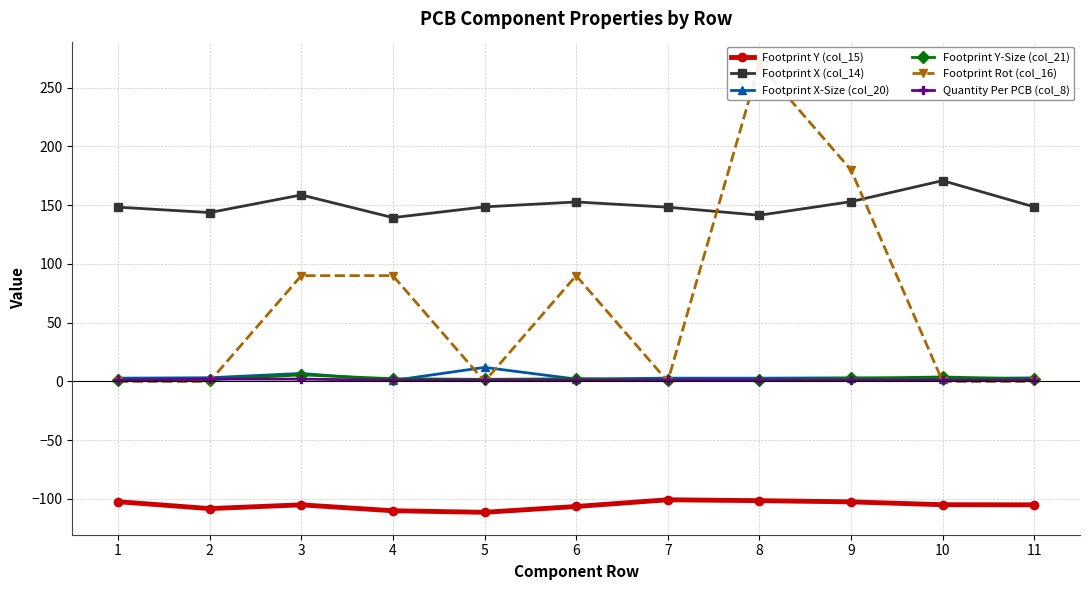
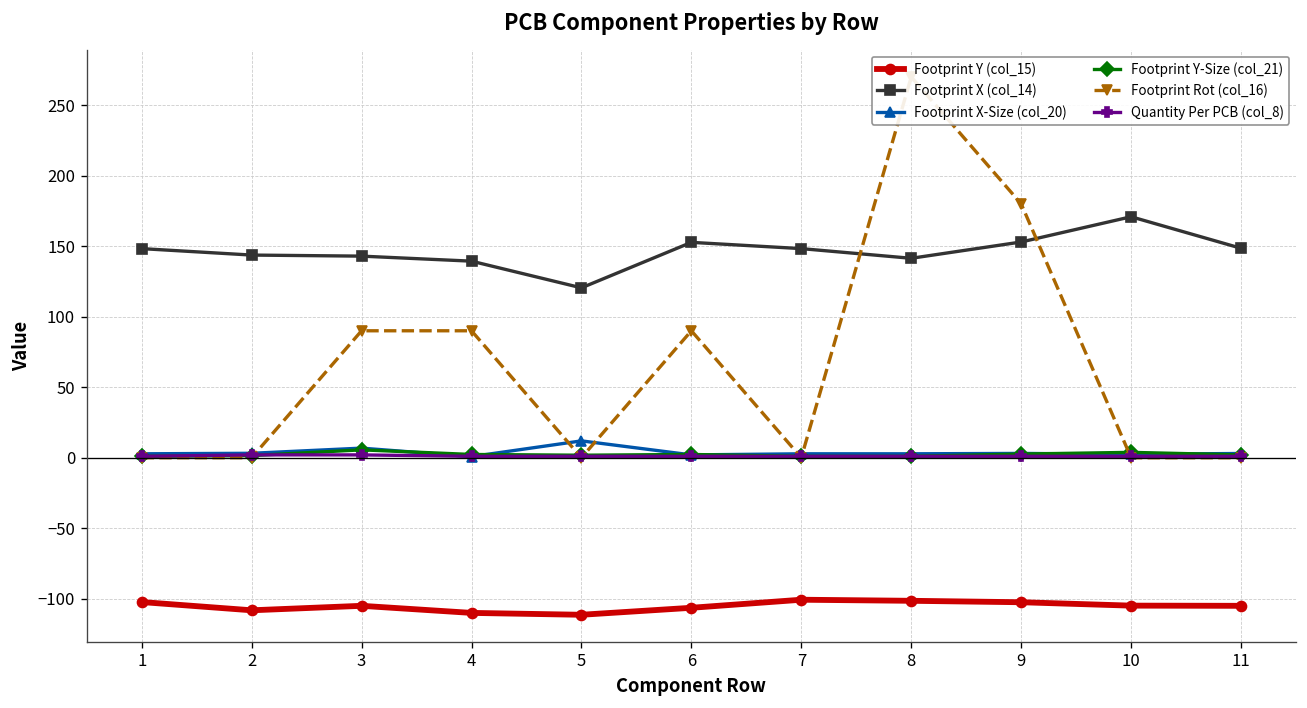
  {
    "Footprint Y (col_15)": {
      "1": -102,
      "2": -108,
      "3": -105,
      "4": -110,
      "5": -111,
      "6": -106,
      "7": -101,
      "8": -101,
      "9": -102,
      "10": -105,
      "11": -105
    },
    "Footprint X (col_14)": {
      "1": 148,
      "2": 144,
-     "3": 159,
+     "3": 143,
      "4": 139,
-     "5": 149,
+     "5": 120,
      "6": 153,
      "7": 148,
      "8": 141,
      "9": 153,
      "10": 171,
      "11": 149
    },
    "Footprint X-Size (col_20)": {
      "5": 12
    },
    "Footprint Rot (col_16)": {
      "3": 90,
      "4": 90,
      "6": 90,
      "9": 180
    },
    "Quantity Per PCB (col_8)": {
      "3": 2
    }
  }
